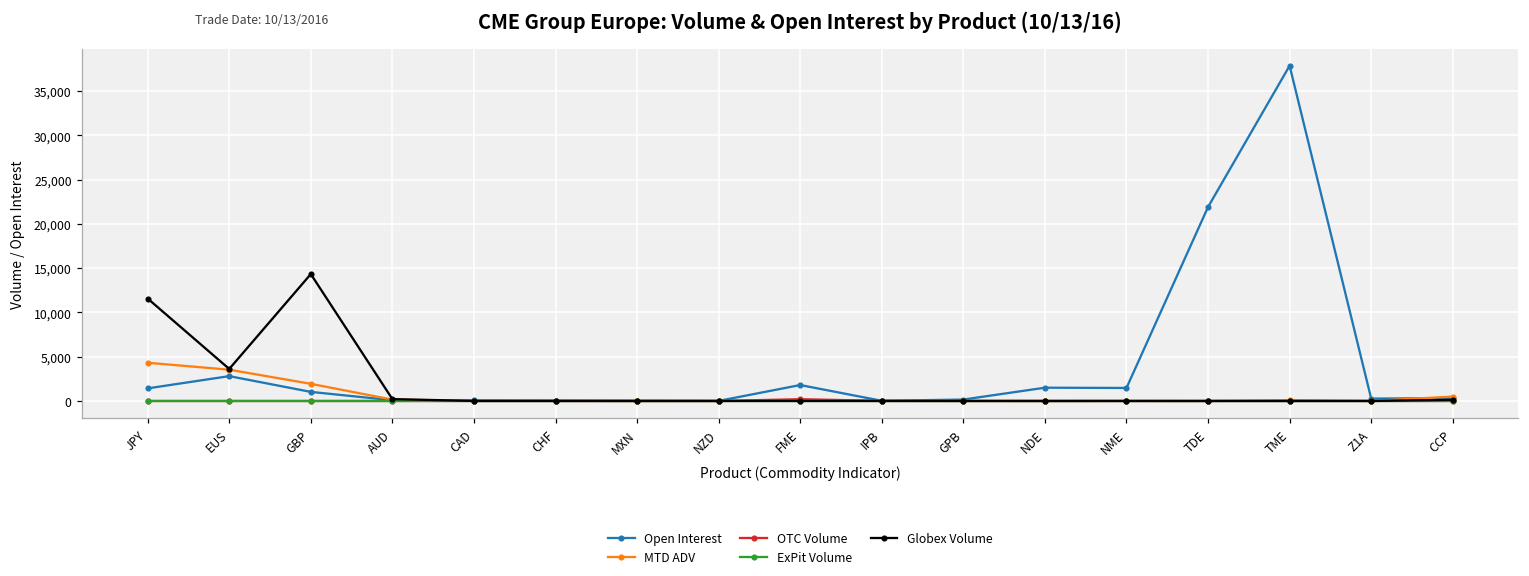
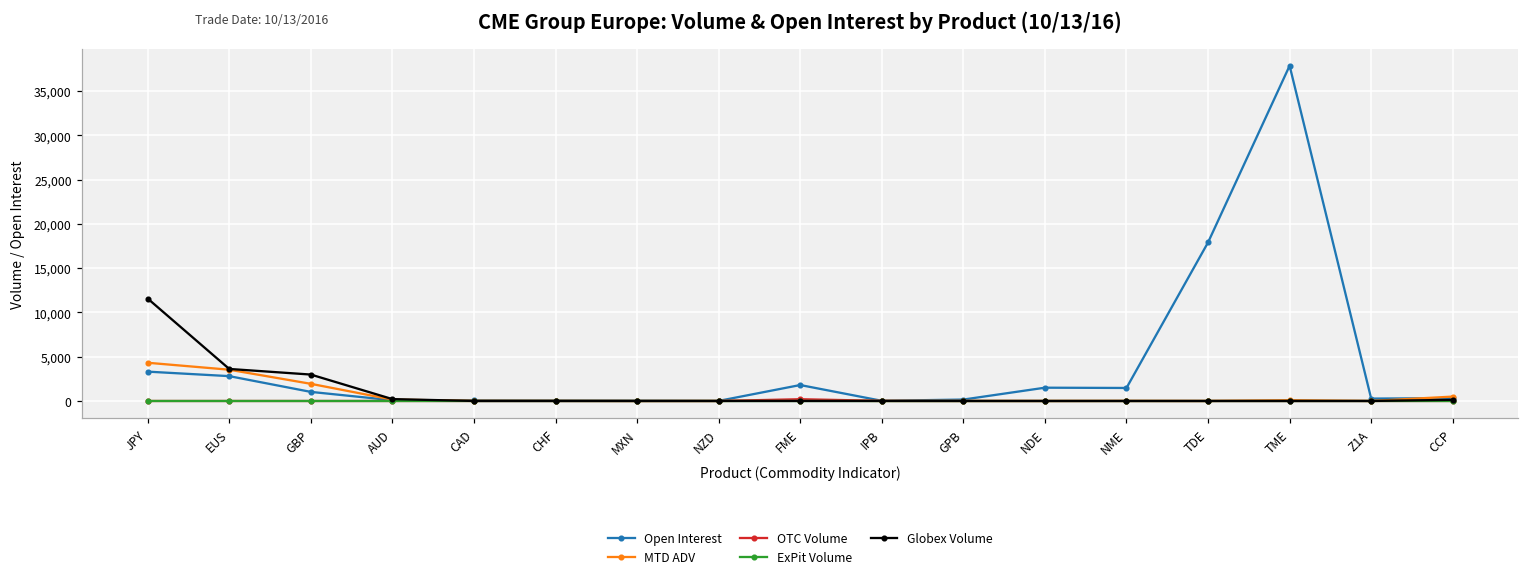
  {
    "Open Interest": {
-     "JPY": "1,000",
+     "JPY": "3,000",
      "EUS": "3,000",
      "GBP": "1,000",
      "FME": "2,000",
      "NDE": "2,000",
      "NME": "1,000",
-     "TDE": "22,000",
+     "TDE": "18,000",
      "TME": "38,000"
    },
    "MTD ADV": {
      "JPY": "4,000",
      "GBP": "2,000"
    },
    "Globex Volume": {
      "JPY": "12,000",
-     "GBP": "14,000"
+     "GBP": "3,000"
    }
  }
